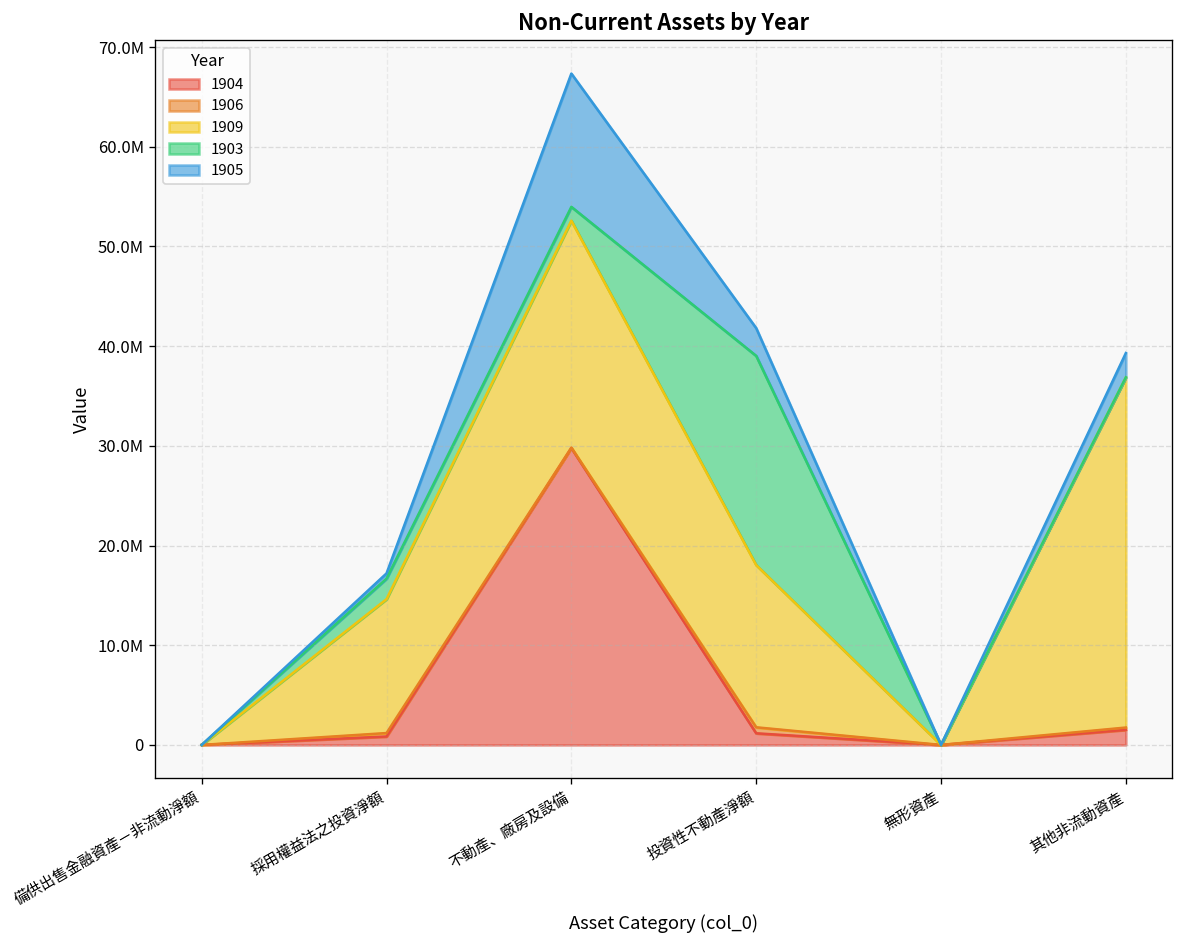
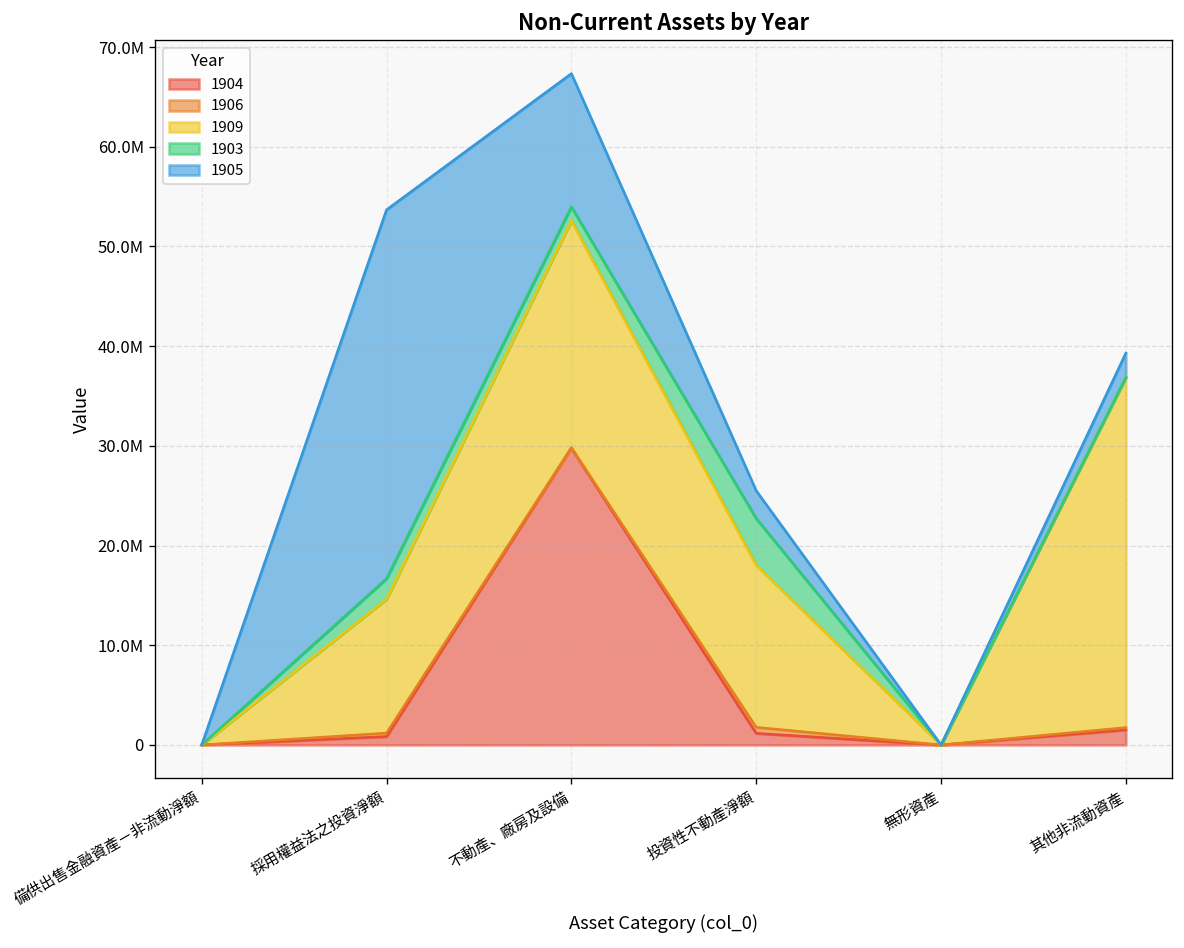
  {
    "1909": {
      "採用權益法之投資淨額": 13000000,
      "不動產、廠房及設備": 23000000,
      "投資性不動產淨額": 16000000
    },
    "1903": {
      "採用權益法之投資淨額": 2000000,
      "不動產、廠房及設備": 1000000,
-     "投資性不動產淨額": 21000000
+     "投資性不動產淨額": 5000000
    },
    "1905": {
-     "採用權益法之投資淨額": 1000000,
+     "採用權益法之投資淨額": 37000000,
      "不動產、廠房及設備": 13000000,
      "投資性不動產淨額": 3000000,
      "其他非流動資產": 2000000
    }
  }
